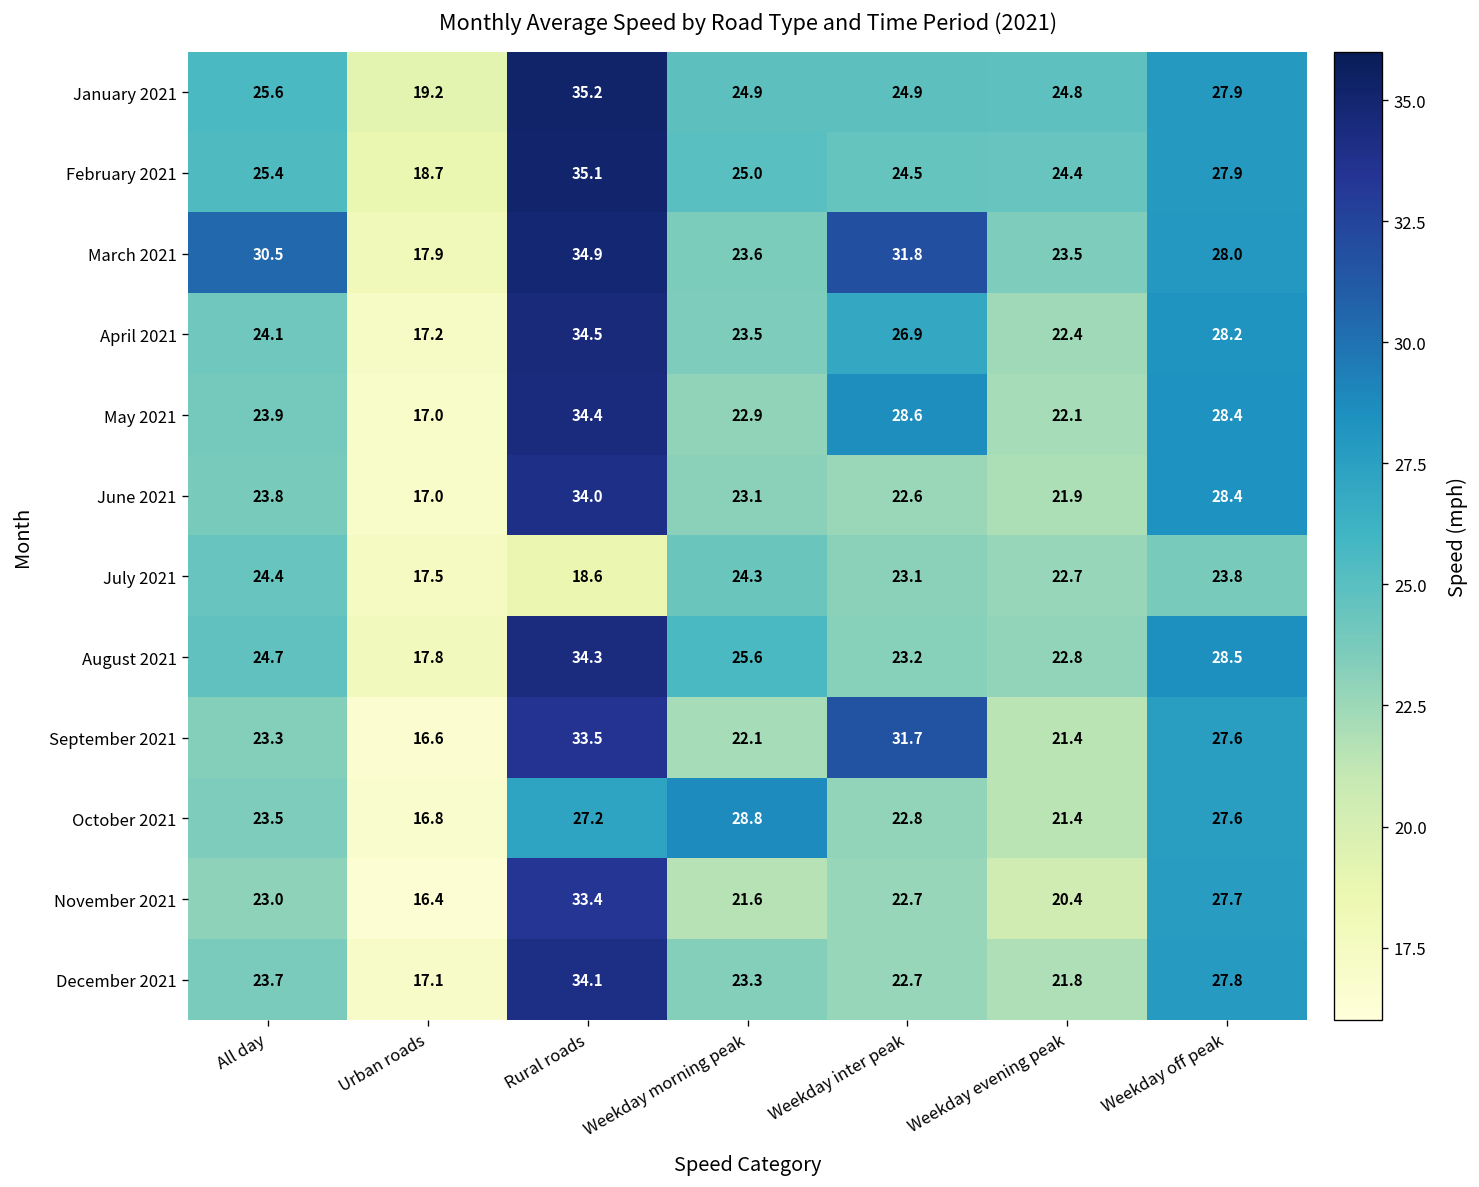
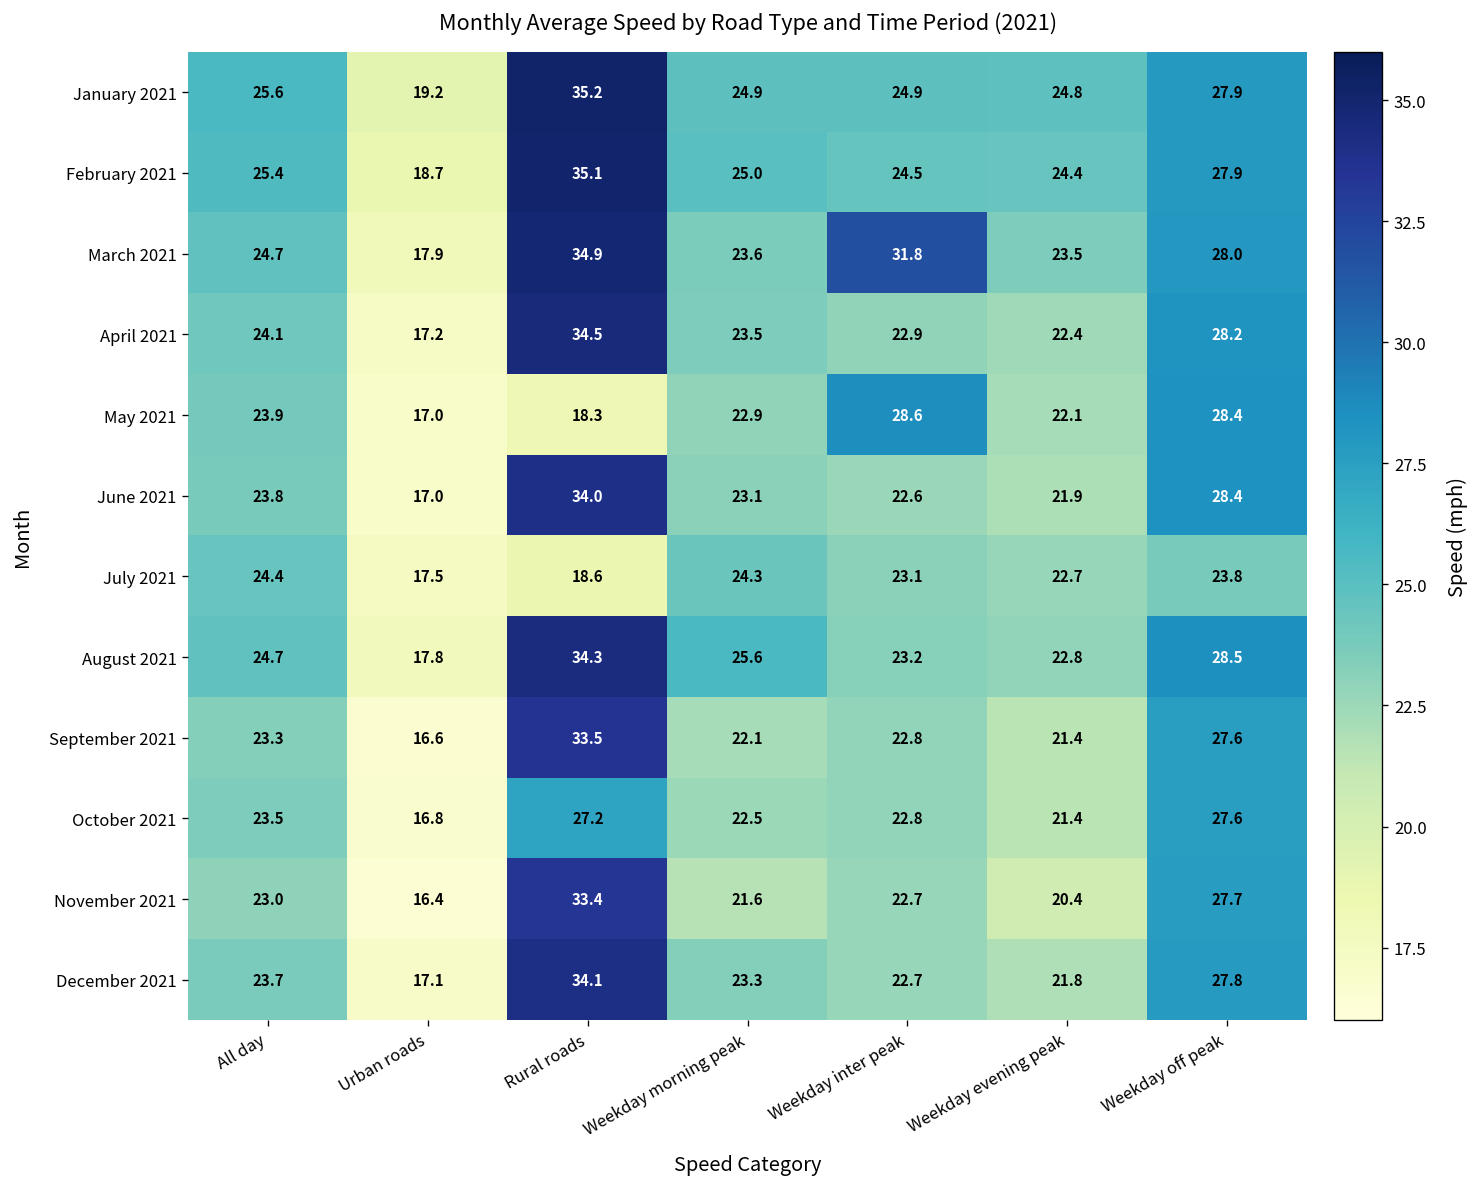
  {
    "January 2021": {
      "All day": 25.6,
      "Urban roads": 19.2,
      "Rural roads": 35.2,
      "Weekday morning peak": 24.9,
      "Weekday inter peak": 24.9,
      "Weekday evening peak": 24.8,
      "Weekday off peak": 27.9
    },
    "February 2021": {
      "All day": 25.4,
      "Urban roads": 18.7,
      "Rural roads": 35.1,
      "Weekday morning peak": 25.0,
      "Weekday inter peak": 24.5,
      "Weekday evening peak": 24.4,
      "Weekday off peak": 27.9
    },
    "March 2021": {
-     "All day": 30.5,
+     "All day": 24.7,
      "Urban roads": 17.9,
      "Rural roads": 34.9,
      "Weekday morning peak": 23.6,
      "Weekday inter peak": 31.8,
      "Weekday evening peak": 23.5,
      "Weekday off peak": 28.0
    },
    "April 2021": {
      "All day": 24.1,
      "Urban roads": 17.2,
      "Rural roads": 34.5,
      "Weekday morning peak": 23.5,
-     "Weekday inter peak": 26.9,
+     "Weekday inter peak": 22.9,
      "Weekday evening peak": 22.4,
      "Weekday off peak": 28.2
    },
    "May 2021": {
      "All day": 23.9,
      "Urban roads": 17.0,
-     "Rural roads": 34.4,
+     "Rural roads": 18.3,
      "Weekday morning peak": 22.9,
      "Weekday inter peak": 28.6,
      "Weekday evening peak": 22.1,
      "Weekday off peak": 28.4
    },
    "June 2021": {
      "All day": 23.8,
      "Urban roads": 17.0,
      "Rural roads": 34.0,
      "Weekday morning peak": 23.1,
      "Weekday inter peak": 22.6,
      "Weekday evening peak": 21.9,
      "Weekday off peak": 28.4
    },
    "July 2021": {
      "All day": 24.4,
      "Urban roads": 17.5,
      "Rural roads": 18.6,
      "Weekday morning peak": 24.3,
      "Weekday inter peak": 23.1,
      "Weekday evening peak": 22.7,
      "Weekday off peak": 23.8
    },
    "August 2021": {
      "All day": 24.7,
      "Urban roads": 17.8,
      "Rural roads": 34.3,
      "Weekday morning peak": 25.6,
      "Weekday inter peak": 23.2,
      "Weekday evening peak": 22.8,
      "Weekday off peak": 28.5
    },
    "September 2021": {
      "All day": 23.3,
      "Urban roads": 16.6,
      "Rural roads": 33.5,
      "Weekday morning peak": 22.1,
-     "Weekday inter peak": 31.7,
+     "Weekday inter peak": 22.8,
      "Weekday evening peak": 21.4,
      "Weekday off peak": 27.6
    },
    "October 2021": {
      "All day": 23.5,
      "Urban roads": 16.8,
      "Rural roads": 27.2,
-     "Weekday morning peak": 28.8,
+     "Weekday morning peak": 22.5,
      "Weekday inter peak": 22.8,
      "Weekday evening peak": 21.4,
      "Weekday off peak": 27.6
    },
    "November 2021": {
      "All day": 23.0,
      "Urban roads": 16.4,
      "Rural roads": 33.4,
      "Weekday morning peak": 21.6,
      "Weekday inter peak": 22.7,
      "Weekday evening peak": 20.4,
      "Weekday off peak": 27.7
    },
    "December 2021": {
      "All day": 23.7,
      "Urban roads": 17.1,
      "Rural roads": 34.1,
      "Weekday morning peak": 23.3,
      "Weekday inter peak": 22.7,
      "Weekday evening peak": 21.8,
      "Weekday off peak": 27.8
    }
  }
